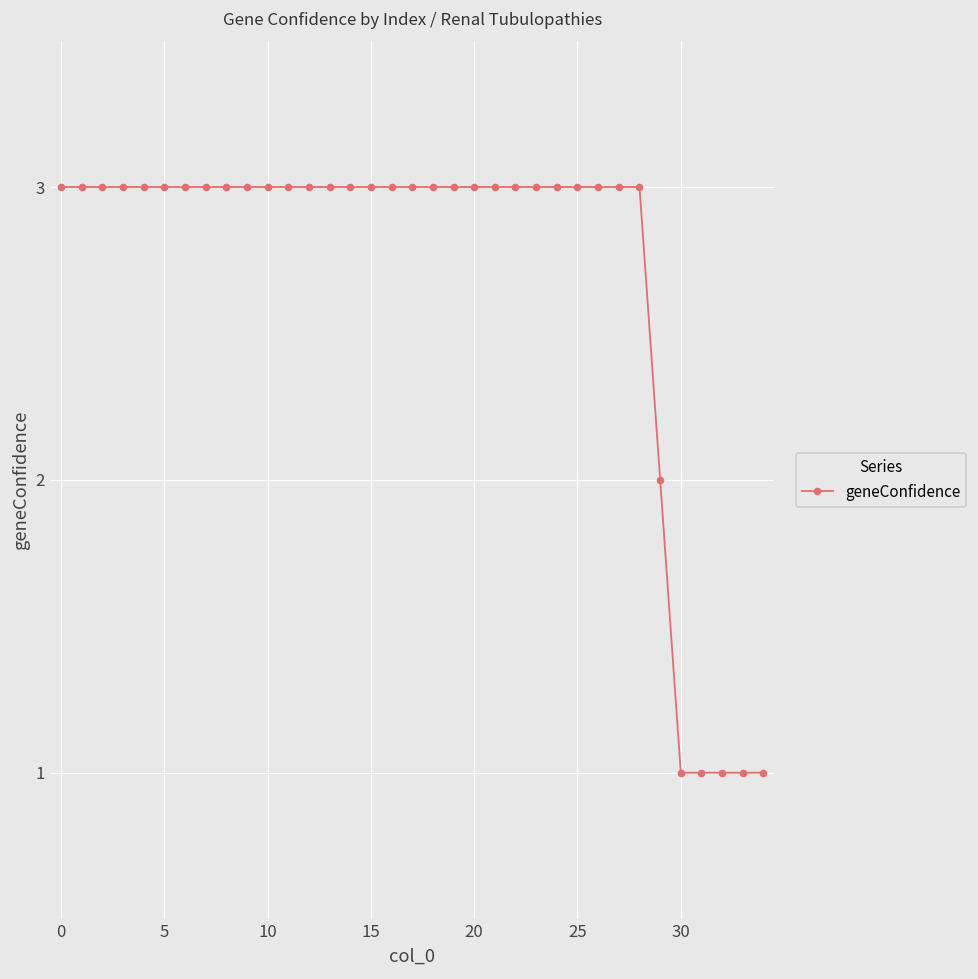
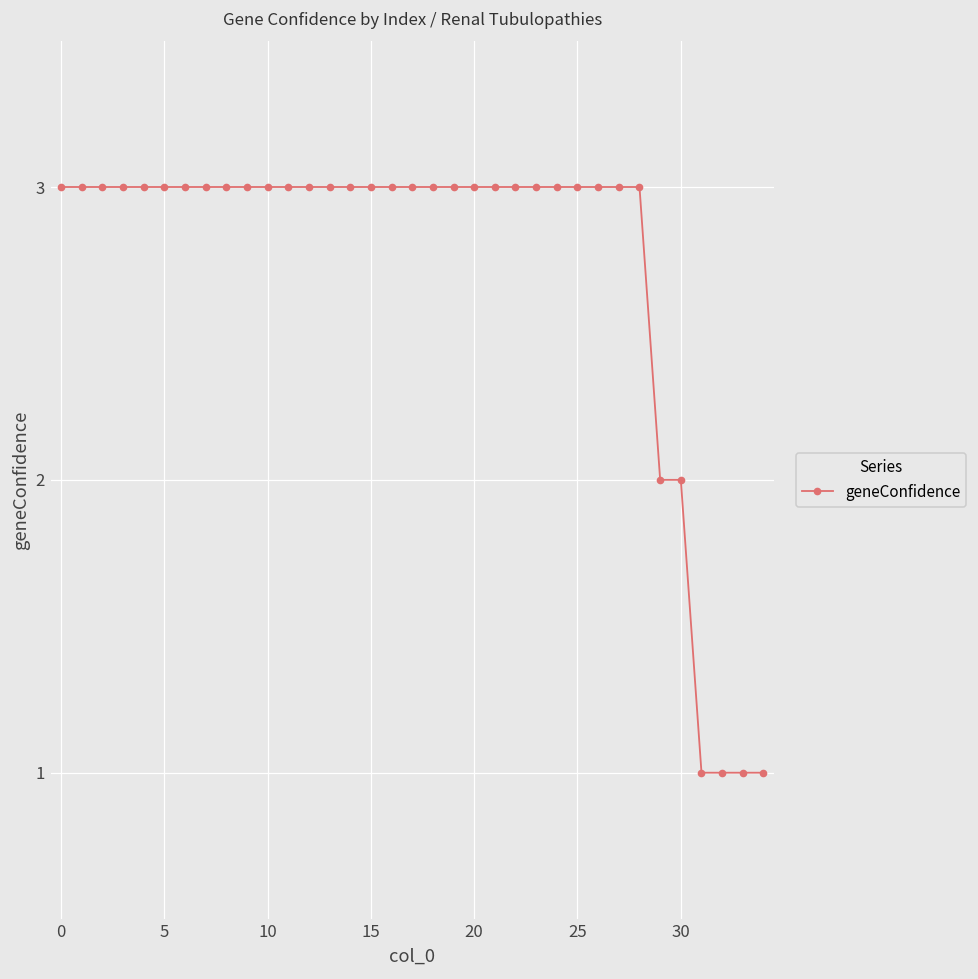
  {
    "0": 3,
    "5": 3,
    "10": 3,
    "15": 3,
    "20": 3,
    "25": 3,
-   "30": 1
+   "30": 2
  }
